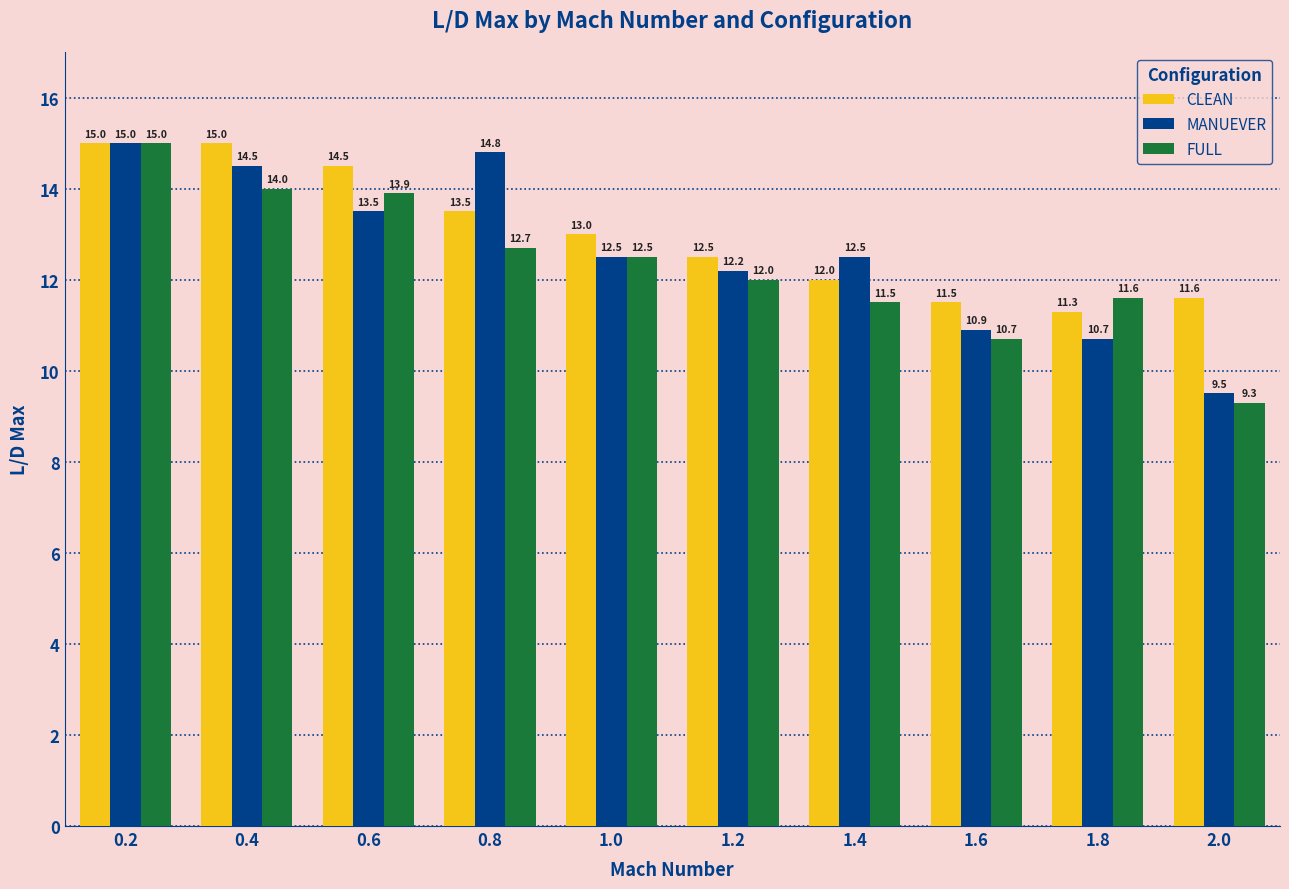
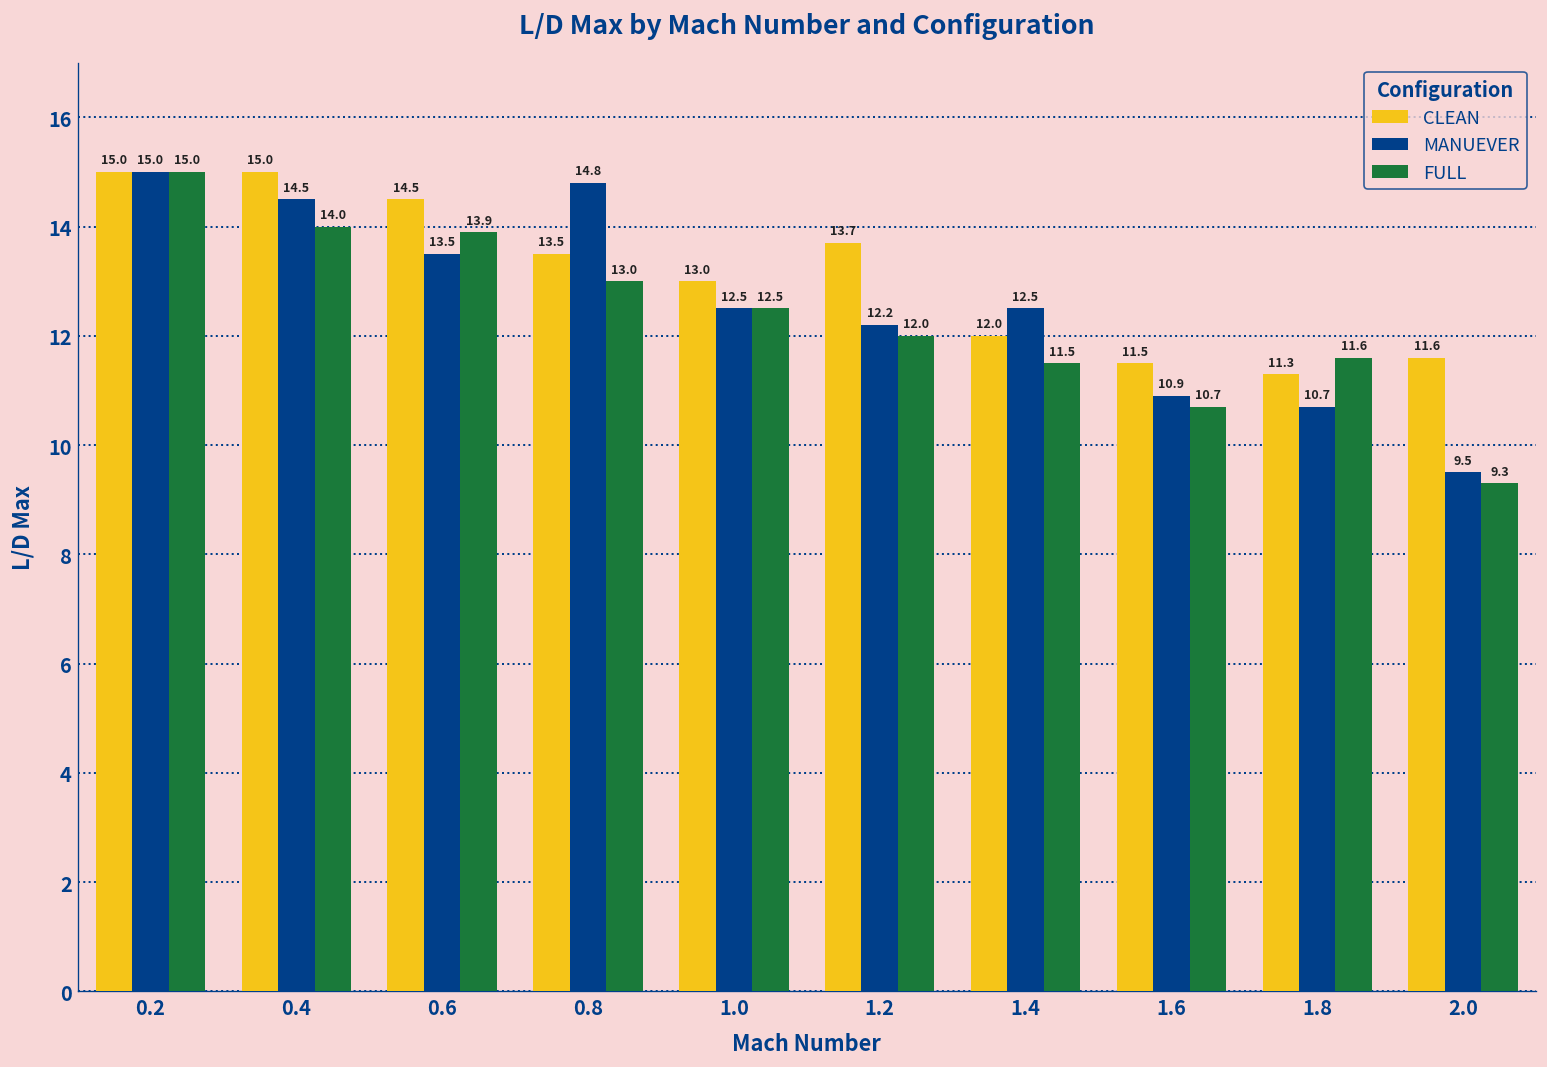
  {
    "CLEAN": {
      "0.2": 15.0,
      "0.4": 15.0,
      "0.6": 14.5,
      "0.8": 13.5,
      "1.0": 13.0,
-     "1.2": 12.5,
+     "1.2": 13.7,
      "1.4": 12.0,
      "1.6": 11.5,
      "1.8": 11.3,
      "2.0": 11.6
    },
    "MANUEVER": {
      "0.2": 15.0,
      "0.4": 14.5,
      "0.6": 13.5,
      "0.8": 14.8,
      "1.0": 12.5,
      "1.2": 12.2,
      "1.4": 12.5,
      "1.6": 10.9,
      "1.8": 10.7,
      "2.0": 9.5
    },
    "FULL": {
      "0.2": 15.0,
      "0.4": 14.0,
      "0.6": 13.9,
-     "0.8": 12.7,
+     "0.8": 13.0,
      "1.0": 12.5,
      "1.2": 12.0,
      "1.4": 11.5,
      "1.6": 10.7,
      "1.8": 11.6,
      "2.0": 9.3
    }
  }
